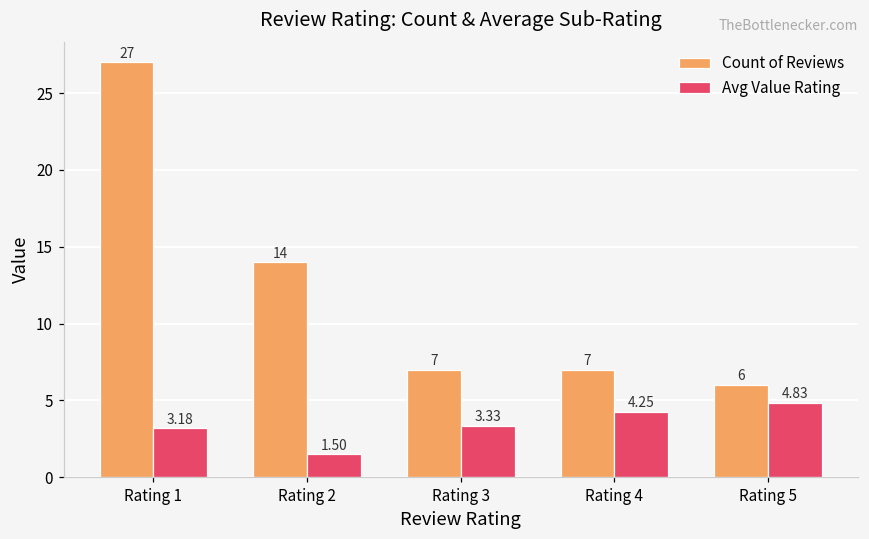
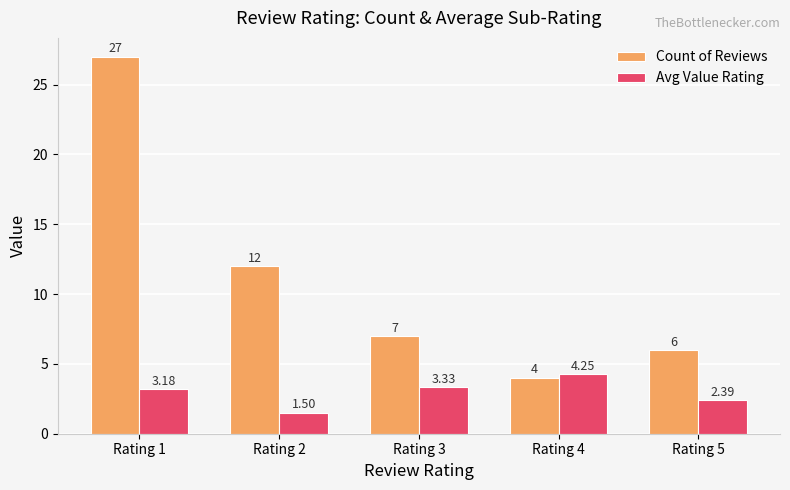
  {
    "Count of Reviews": {
      "Rating 1": 27,
-     "Rating 2": 14,
+     "Rating 2": 12,
      "Rating 3": 7,
-     "Rating 4": 7,
+     "Rating 4": 4,
      "Rating 5": 6
    },
    "Avg Value Rating": {
      "Rating 1": 3.18,
      "Rating 2": 1.50,
      "Rating 3": 3.33,
      "Rating 4": 4.25,
-     "Rating 5": 4.83
+     "Rating 5": 2.39
    }
  }
